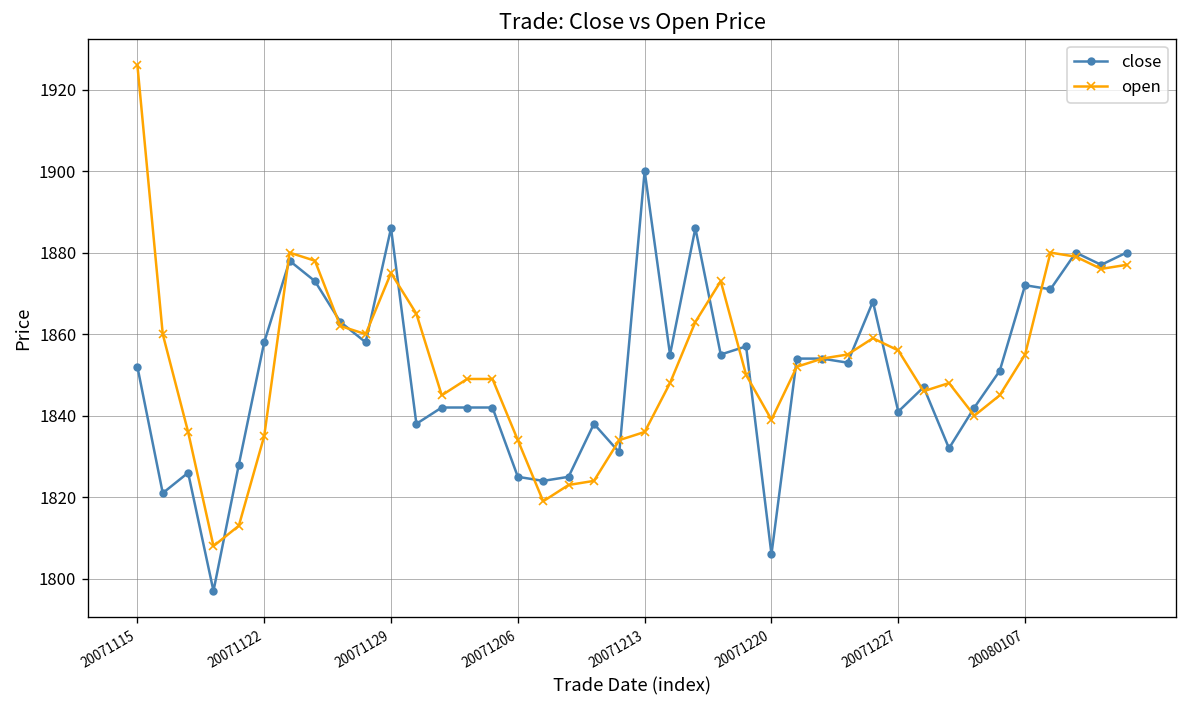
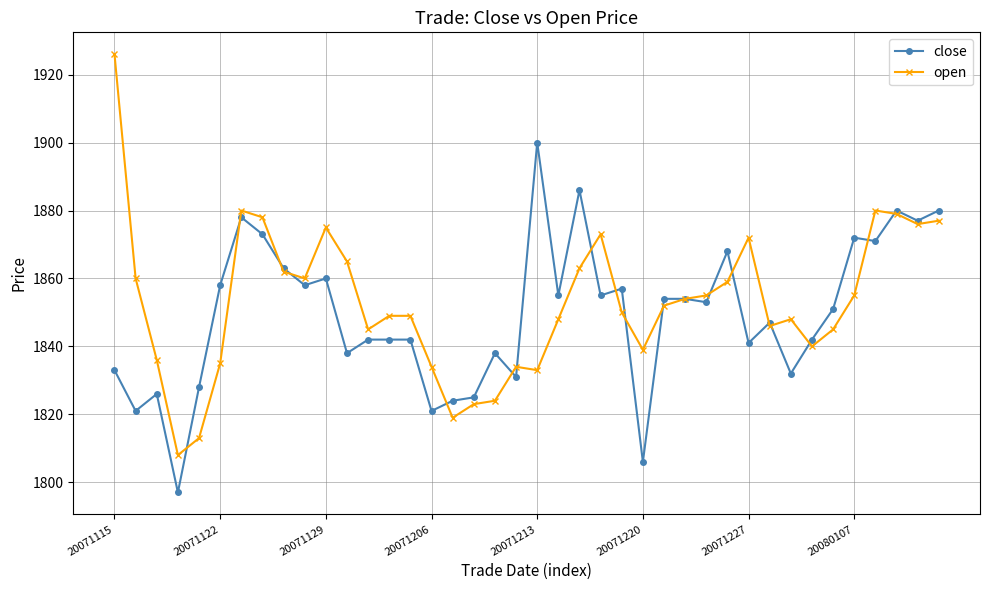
  {
    "close": {
-     "20071115": 1852,
+     "20071115": 1833,
      "20071122": 1858,
-     "20071129": 1886,
-     "20071206": 1825,
+     "20071129": 1860,
+     "20071206": 1821,
      "20071213": 1900,
      "20071220": 1806,
      "20071227": 1841,
      "20080107": 1872
    },
    "open": {
      "20071115": 1926,
      "20071122": 1835,
      "20071129": 1875,
      "20071206": 1834,
-     "20071213": 1836,
+     "20071213": 1833,
      "20071220": 1839,
-     "20071227": 1856,
+     "20071227": 1872,
      "20080107": 1855
    }
  }
